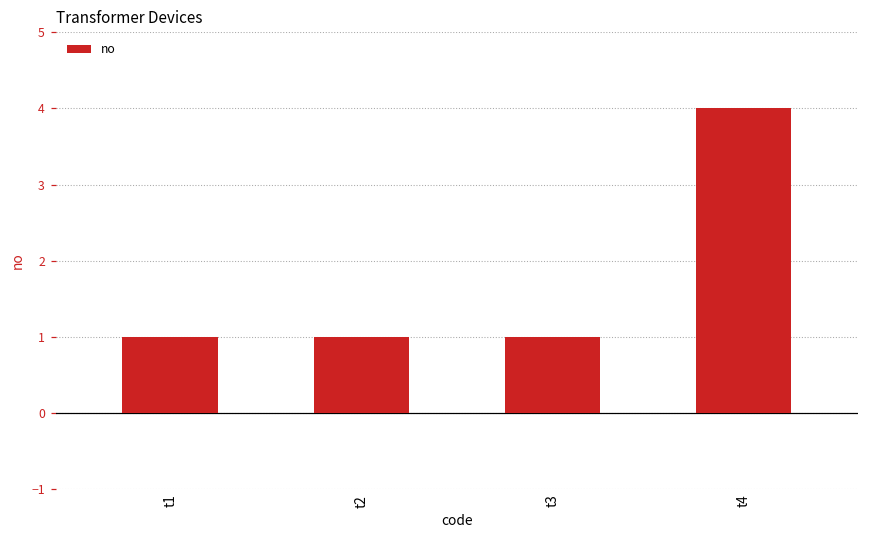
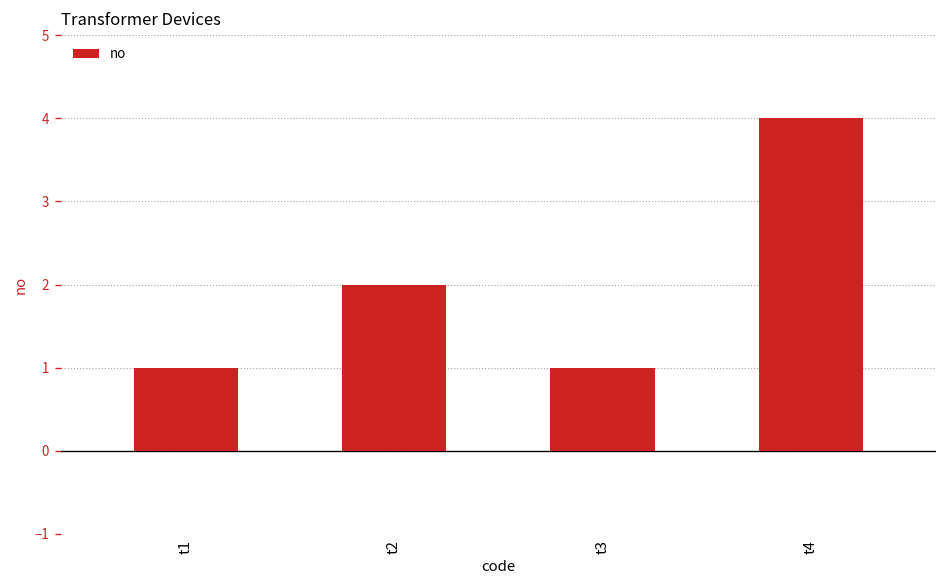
  {
    "t1": 1,
-   "t2": 1,
+   "t2": 2,
    "t3": 1,
    "t4": 4
  }
